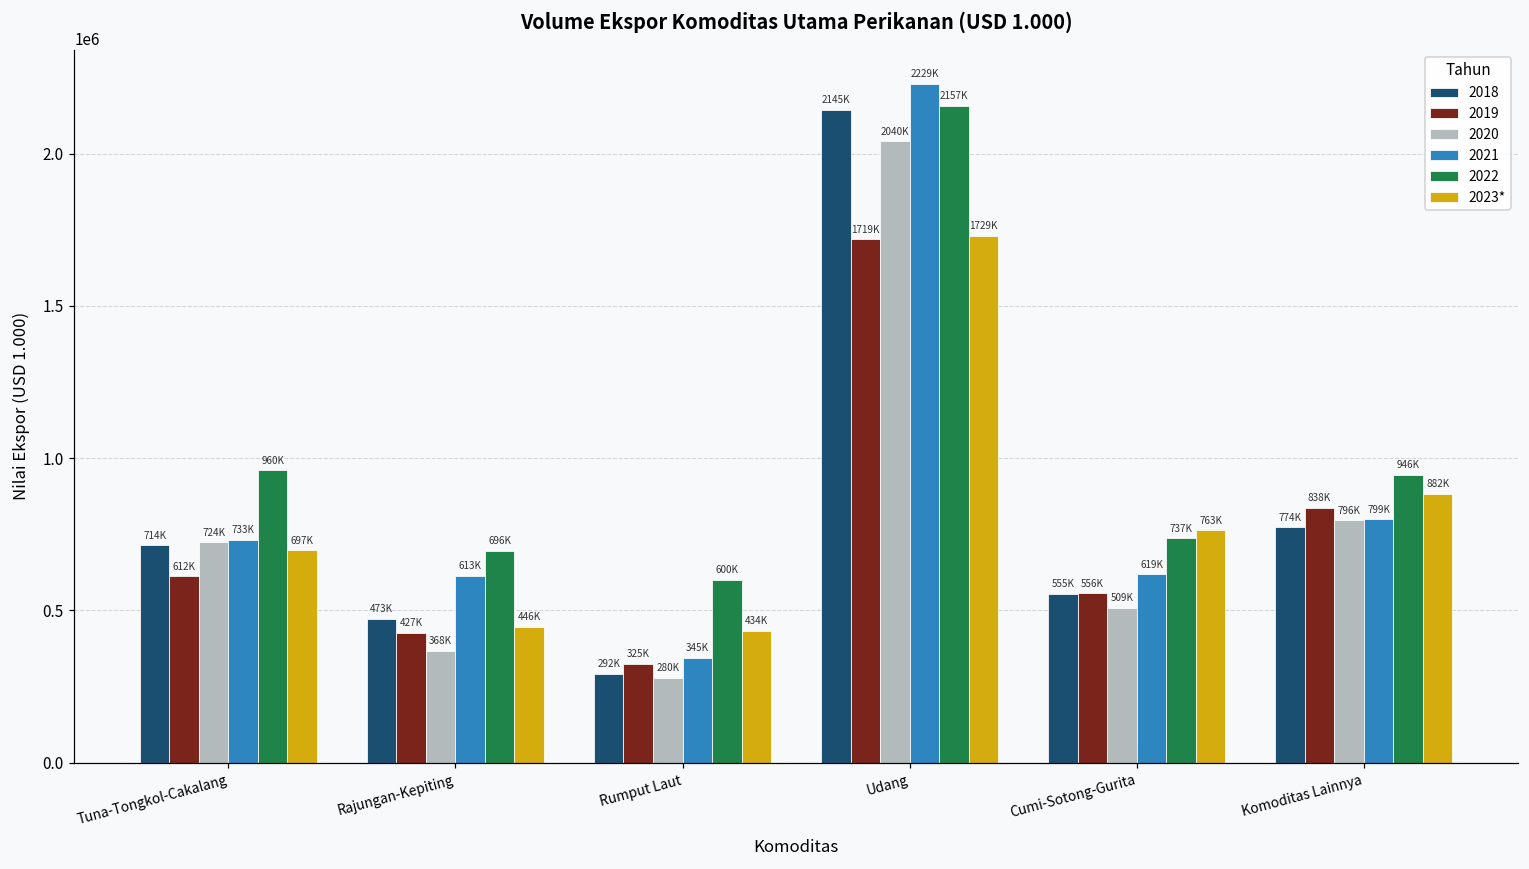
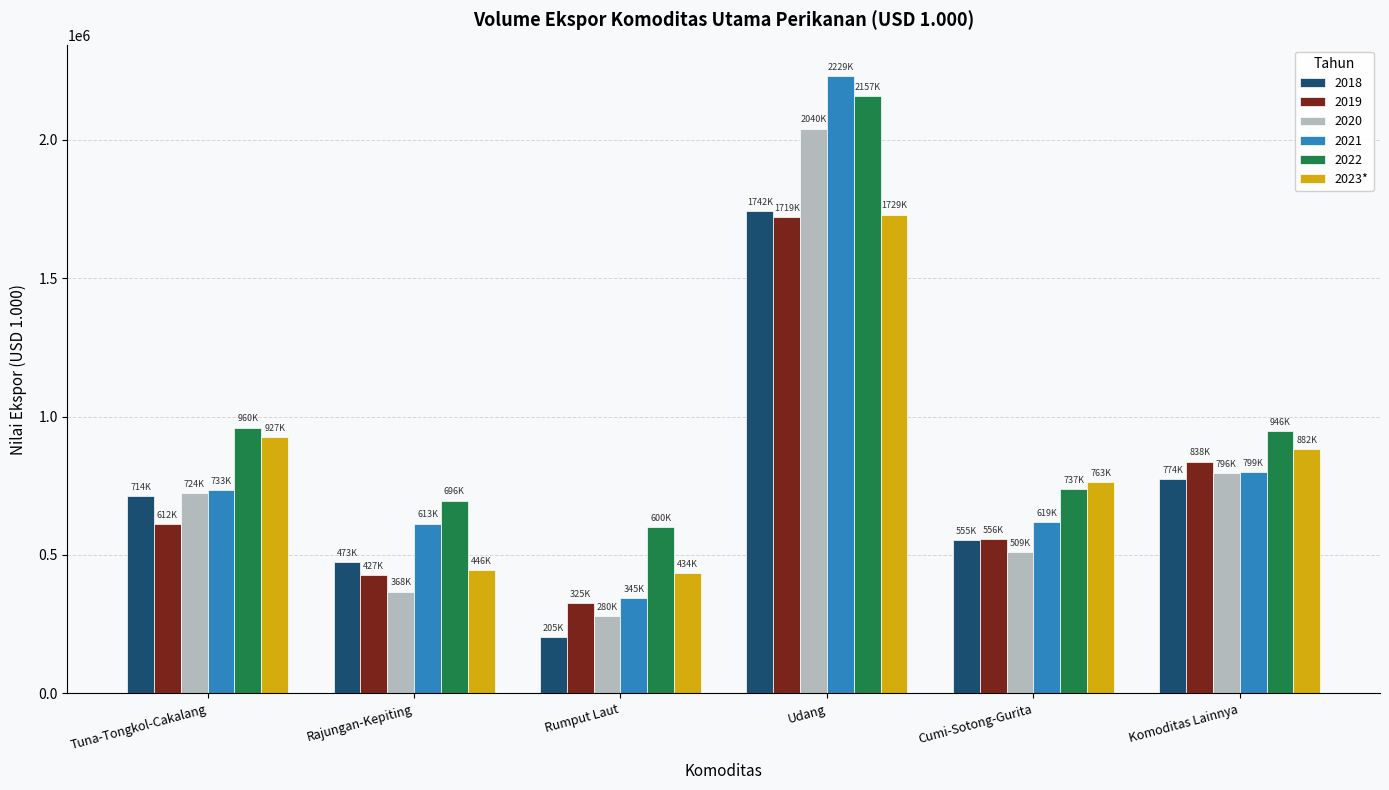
  {
    "2018": {
      "Tuna-Tongkol-Cakalang": "714K",
      "Rajungan-Kepiting": "473K",
-     "Rumput Laut": "292K",
-     "Udang": "2145K",
+     "Rumput Laut": "205K",
+     "Udang": "1742K",
      "Cumi-Sotong-Gurita": "555K",
      "Komoditas Lainnya": "774K"
    },
    "2019": {
      "Tuna-Tongkol-Cakalang": "612K",
      "Rajungan-Kepiting": "427K",
      "Rumput Laut": "325K",
      "Udang": "1719K",
      "Cumi-Sotong-Gurita": "556K",
      "Komoditas Lainnya": "838K"
    },
    "2020": {
      "Tuna-Tongkol-Cakalang": "724K",
      "Rajungan-Kepiting": "368K",
      "Rumput Laut": "280K",
      "Udang": "2040K",
      "Cumi-Sotong-Gurita": "509K",
      "Komoditas Lainnya": "796K"
    },
    "2021": {
      "Tuna-Tongkol-Cakalang": "733K",
      "Rajungan-Kepiting": "613K",
      "Rumput Laut": "345K",
      "Udang": "2229K",
      "Cumi-Sotong-Gurita": "619K",
      "Komoditas Lainnya": "799K"
    },
    "2022": {
      "Tuna-Tongkol-Cakalang": "960K",
      "Rajungan-Kepiting": "696K",
      "Rumput Laut": "600K",
      "Udang": "2157K",
      "Cumi-Sotong-Gurita": "737K",
      "Komoditas Lainnya": "946K"
    },
    "2023*": {
-     "Tuna-Tongkol-Cakalang": "697K",
+     "Tuna-Tongkol-Cakalang": "927K",
      "Rajungan-Kepiting": "446K",
      "Rumput Laut": "434K",
      "Udang": "1729K",
      "Cumi-Sotong-Gurita": "763K",
      "Komoditas Lainnya": "882K"
    }
  }
